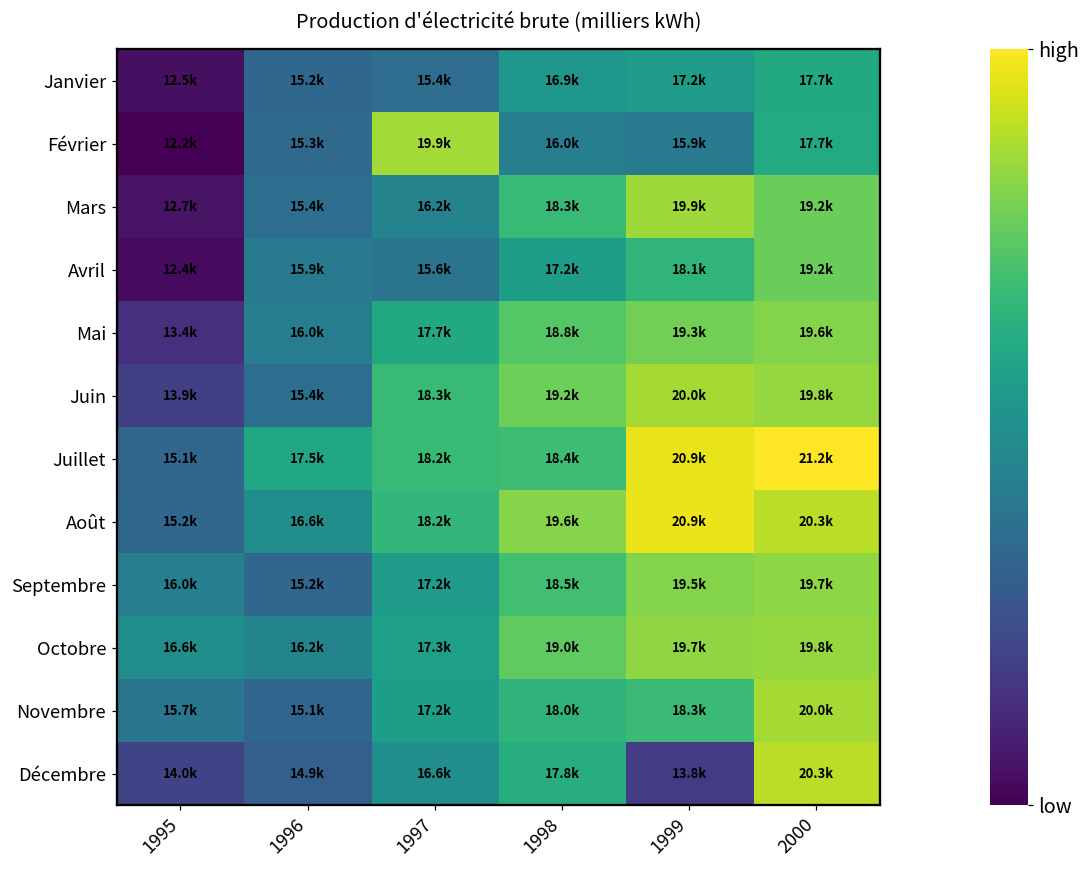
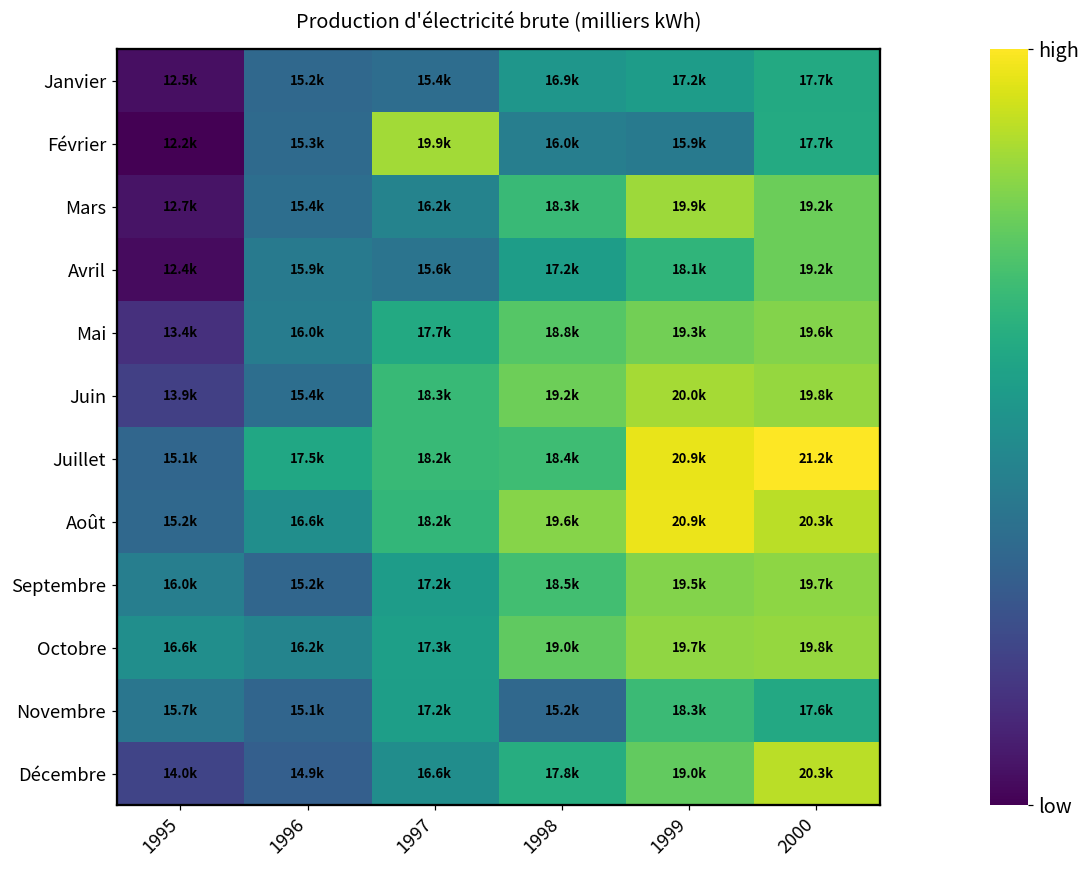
  {
    "Janvier": {
      "1995": "12.5k",
      "1996": "15.2k",
      "1997": "15.4k",
      "1998": "16.9k",
      "1999": "17.2k",
      "2000": "17.7k"
    },
    "Février": {
      "1995": "12.2k",
      "1996": "15.3k",
      "1997": "19.9k",
      "1998": "16.0k",
      "1999": "15.9k",
      "2000": "17.7k"
    },
    "Mars": {
      "1995": "12.7k",
      "1996": "15.4k",
      "1997": "16.2k",
      "1998": "18.3k",
      "1999": "19.9k",
      "2000": "19.2k"
    },
    "Avril": {
      "1995": "12.4k",
      "1996": "15.9k",
      "1997": "15.6k",
      "1998": "17.2k",
      "1999": "18.1k",
      "2000": "19.2k"
    },
    "Mai": {
      "1995": "13.4k",
      "1996": "16.0k",
      "1997": "17.7k",
      "1998": "18.8k",
      "1999": "19.3k",
      "2000": "19.6k"
    },
    "Juin": {
      "1995": "13.9k",
      "1996": "15.4k",
      "1997": "18.3k",
      "1998": "19.2k",
      "1999": "20.0k",
      "2000": "19.8k"
    },
    "Juillet": {
      "1995": "15.1k",
      "1996": "17.5k",
      "1997": "18.2k",
      "1998": "18.4k",
      "1999": "20.9k",
      "2000": "21.2k"
    },
    "Août": {
      "1995": "15.2k",
      "1996": "16.6k",
      "1997": "18.2k",
      "1998": "19.6k",
      "1999": "20.9k",
      "2000": "20.3k"
    },
    "Septembre": {
      "1995": "16.0k",
      "1996": "15.2k",
      "1997": "17.2k",
      "1998": "18.5k",
      "1999": "19.5k",
      "2000": "19.7k"
    },
    "Octobre": {
      "1995": "16.6k",
      "1996": "16.2k",
      "1997": "17.3k",
      "1998": "19.0k",
      "1999": "19.7k",
      "2000": "19.8k"
    },
    "Novembre": {
      "1995": "15.7k",
      "1996": "15.1k",
      "1997": "17.2k",
-     "1998": "18.0k",
+     "1998": "15.2k",
      "1999": "18.3k",
-     "2000": "20.0k"
+     "2000": "17.6k"
    },
    "Décembre": {
      "1995": "14.0k",
      "1996": "14.9k",
      "1997": "16.6k",
      "1998": "17.8k",
-     "1999": "13.8k",
+     "1999": "19.0k",
      "2000": "20.3k"
    }
  }
